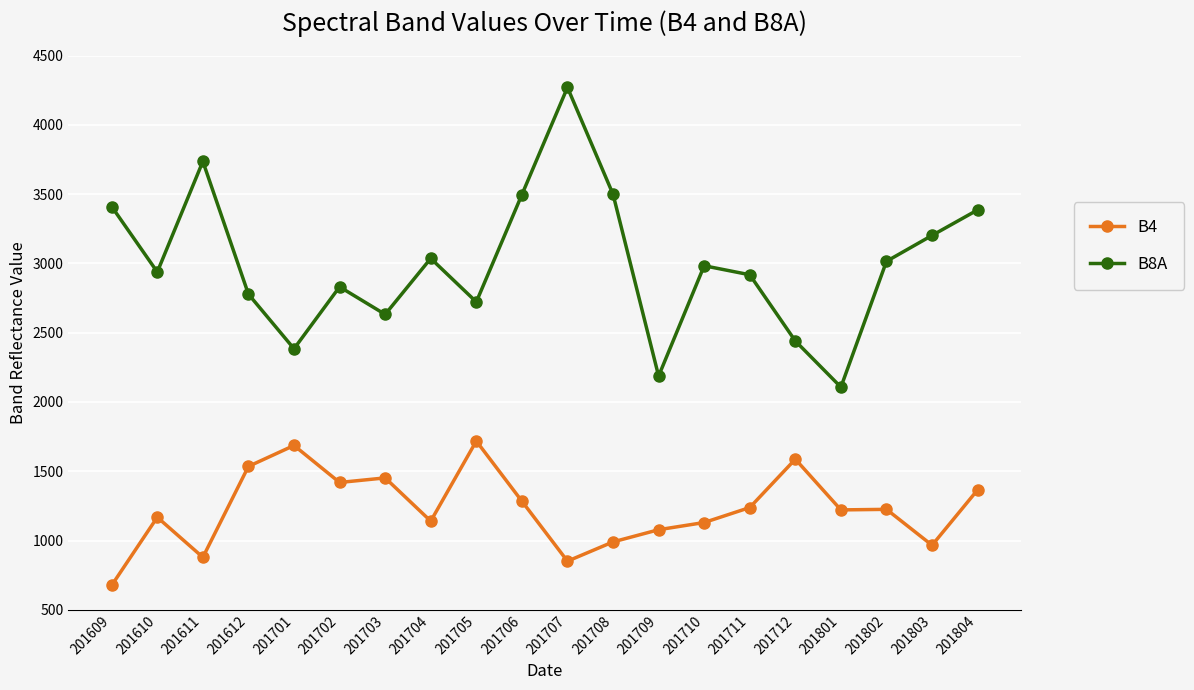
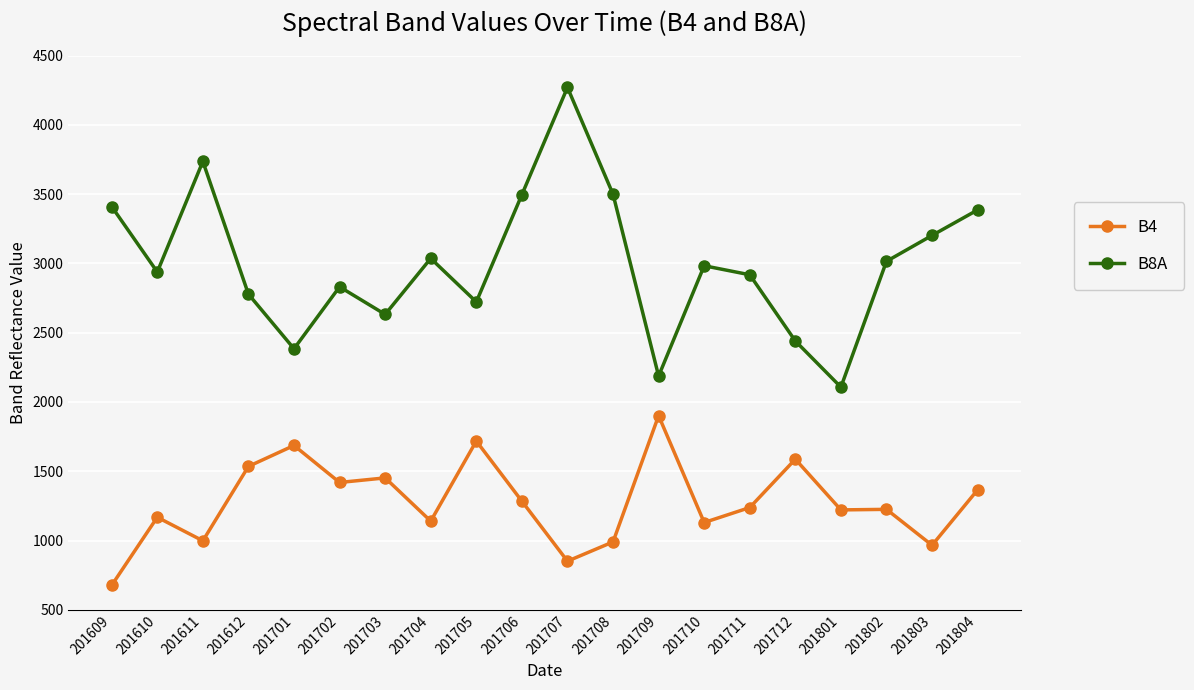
  {
    "B4": {
      "201609": 680,
      "201610": 1170,
-     "201611": 880,
+     "201611": 1000,
      "201612": 1540,
      "201701": 1690,
      "201702": 1420,
      "201703": 1450,
      "201704": 1140,
      "201705": 1720,
      "201706": 1280,
      "201707": 850,
      "201708": 990,
-     "201709": 1080,
+     "201709": 1900,
      "201710": 1130,
      "201711": 1240,
      "201712": 1590,
      "201801": 1220,
      "201802": 1230,
      "201803": 970,
      "201804": 1370
    },
    "B8A": {
      "201609": 3410,
      "201610": 2940,
      "201611": 3740,
      "201612": 2780,
      "201701": 2380,
      "201702": 2830,
      "201703": 2630,
      "201704": 3040,
      "201705": 2720,
      "201706": 3500,
      "201707": 4270,
      "201708": 3500,
      "201709": 2190,
      "201710": 2980,
      "201711": 2920,
      "201712": 2440,
      "201801": 2110,
      "201802": 3020,
      "201803": 3200,
      "201804": 3390
    }
  }
